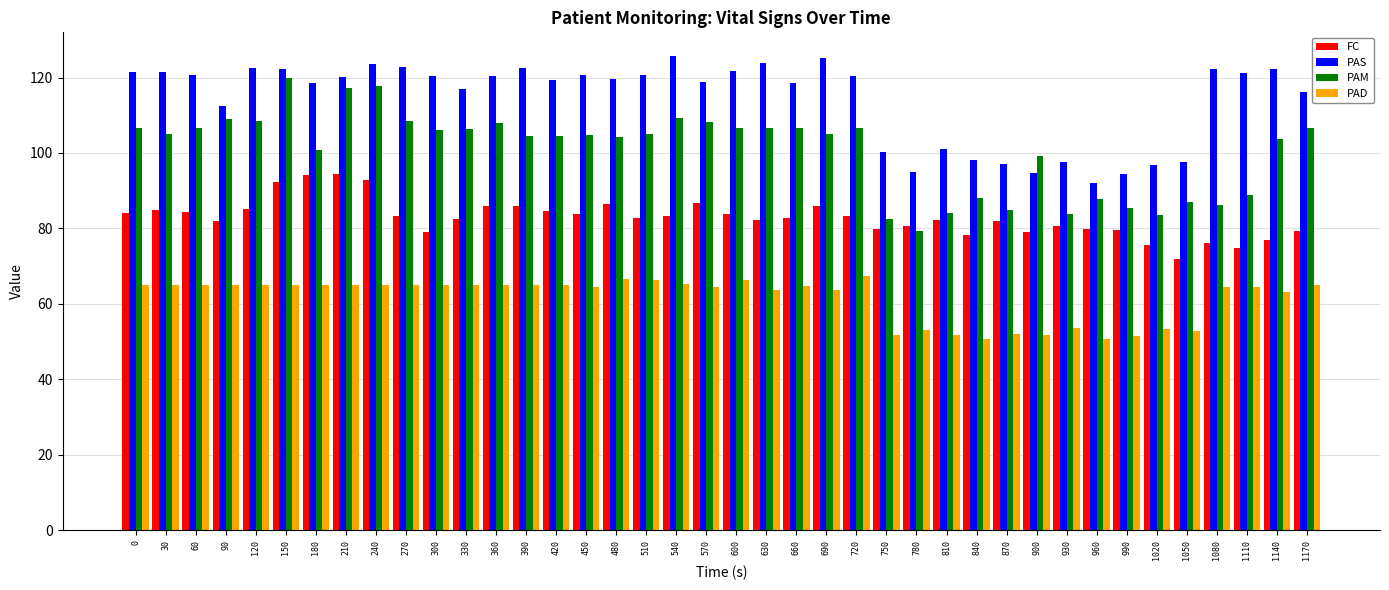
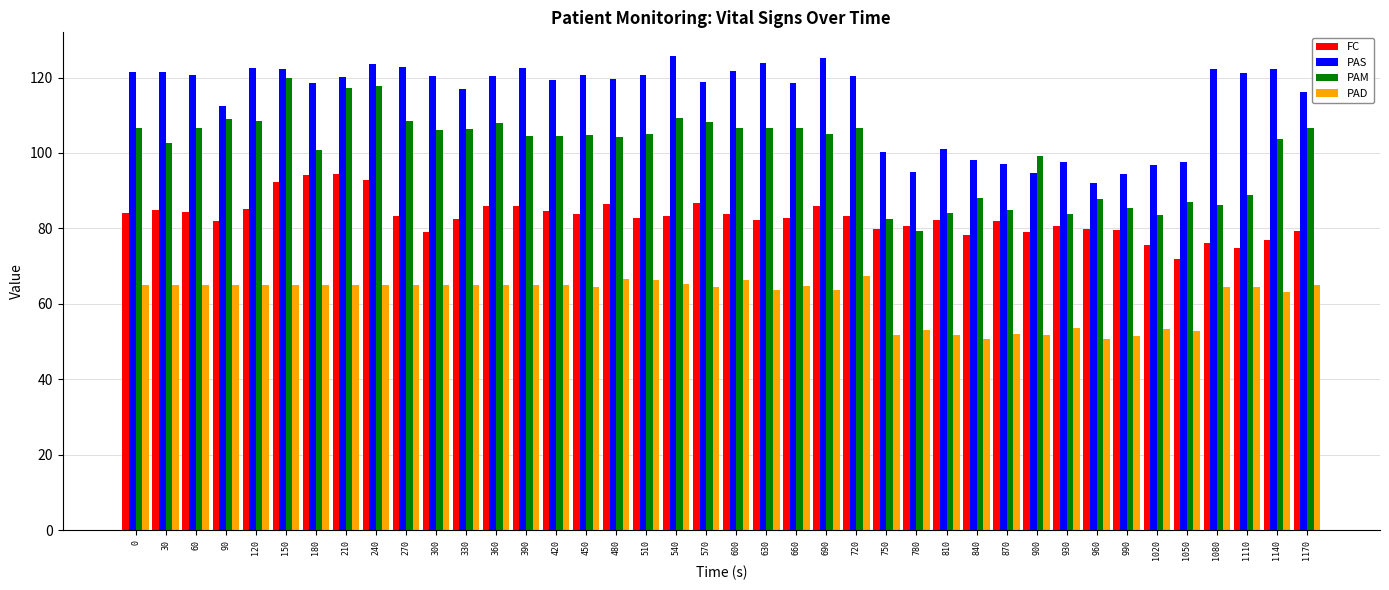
  {
    "FC": {
      "0": 84,
      "30": 85,
      "60": 84,
      "90": 82,
      "120": 85,
      "150": 92,
      "180": 94,
      "210": 94,
      "240": 93,
      "270": 83,
      "300": 79,
      "330": 82,
      "360": 86,
      "390": 86,
      "420": 85,
      "450": 84,
      "480": 86,
      "510": 83,
      "540": 83,
      "570": 87,
      "600": 84,
      "630": 82,
      "660": 83,
      "690": 86,
      "720": 83,
      "750": 80,
      "780": 81,
      "810": 82,
      "840": 78,
      "870": 82,
      "900": 79,
      "930": 81,
      "960": 80,
      "990": 79,
      "1020": 76,
      "1050": 72,
      "1080": 76,
      "1110": 75,
      "1140": 77,
      "1170": 79
    },
    "PAS": {
      "0": 121,
      "30": 121,
      "60": 121,
      "90": 112,
      "120": 123,
      "150": 122,
      "180": 118,
      "210": 120,
      "240": 124,
      "270": 123,
      "300": 120,
      "330": 117,
      "360": 120,
      "390": 123,
      "420": 119,
      "450": 121,
      "480": 120,
      "510": 121,
      "540": 126,
      "570": 119,
      "600": 122,
      "630": 124,
      "660": 119,
      "690": 125,
      "720": 120,
      "750": 100,
      "780": 95,
      "810": 101,
      "840": 98,
      "870": 97,
      "900": 95,
      "930": 98,
      "960": 92,
      "990": 94,
      "1020": 97,
      "1050": 98,
      "1080": 122,
      "1110": 121,
      "1140": 122,
      "1170": 116
    },
    "PAM": {
      "0": 107,
-     "30": 105,
+     "30": 103,
      "60": 107,
      "90": 109,
      "120": 109,
      "150": 120,
      "180": 101,
      "210": 117,
      "240": 118,
      "270": 109,
      "300": 106,
      "330": 106,
      "360": 108,
      "390": 104,
      "420": 104,
      "450": 105,
      "480": 104,
      "510": 105,
      "540": 109,
      "570": 108,
      "600": 107,
      "630": 107,
      "660": 107,
      "690": 105,
      "720": 107,
      "750": 83,
      "780": 79,
      "810": 84,
      "840": 88,
      "870": 85,
      "900": 99,
      "930": 84,
      "960": 88,
      "990": 86,
      "1020": 84,
      "1050": 87,
      "1080": 86,
      "1110": 89,
      "1140": 104,
      "1170": 107
    },
    "PAD": {
      "0": 65,
      "30": 65,
      "60": 65,
      "90": 65,
      "120": 65,
      "150": 65,
      "180": 65,
      "210": 65,
      "240": 65,
      "270": 65,
      "300": 65,
      "330": 65,
      "360": 65,
      "390": 65,
      "420": 65,
      "450": 64,
      "480": 66,
      "510": 66,
      "540": 65,
      "570": 65,
      "600": 66,
      "630": 64,
      "660": 65,
      "690": 64,
      "720": 67,
      "750": 52,
      "780": 53,
      "810": 52,
      "840": 51,
      "870": 52,
      "900": 52,
      "930": 54,
      "960": 51,
      "990": 52,
      "1020": 53,
      "1050": 53,
      "1080": 64,
      "1110": 64,
      "1140": 63,
      "1170": 65
    }
  }
